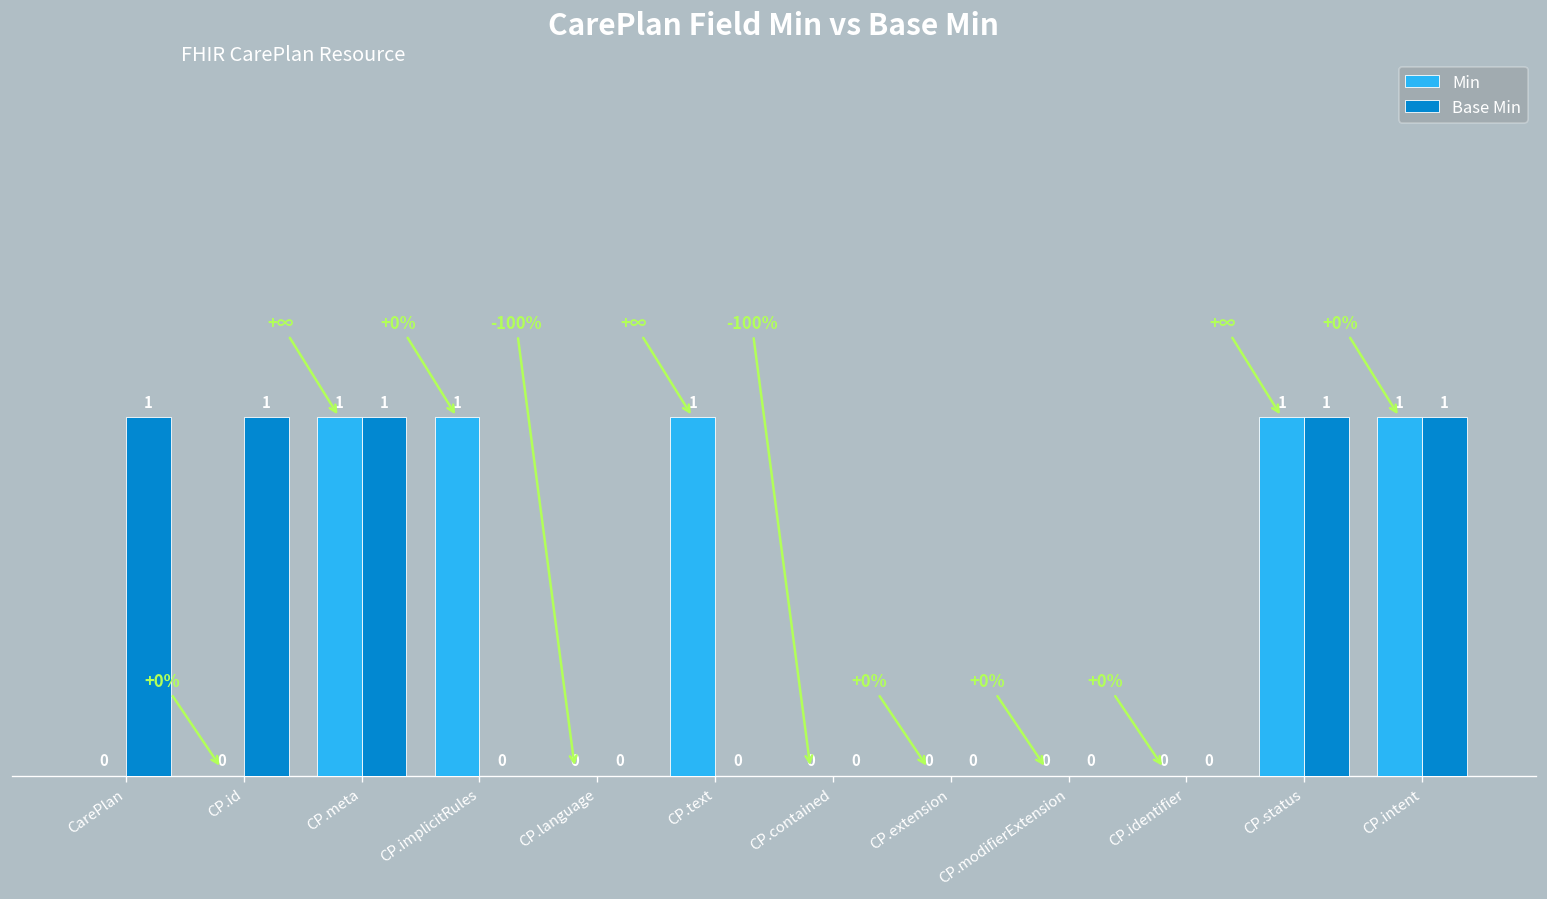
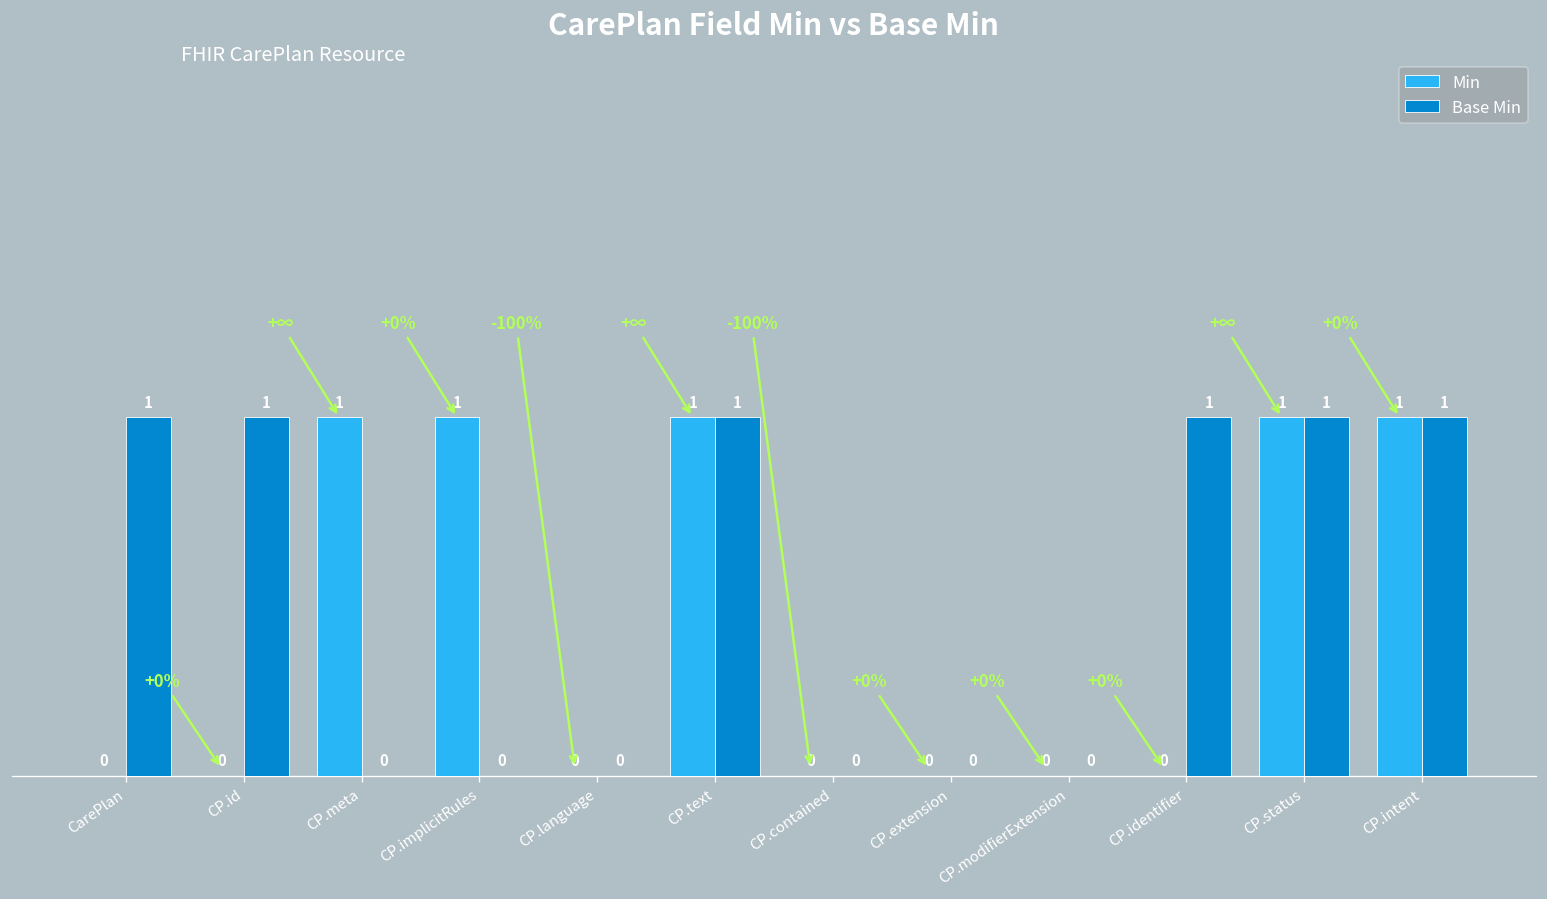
  {
    "Min": {
      "CarePlan": "0",
      "CP.id": "0",
      "CP.meta": "1",
      "CP.implicitRules": "1",
      "CP.text": "1",
      "CP.extension": "0",
      "CP.modifierExtension": "0",
      "CP.identifier": "0",
      "CP.status": "1",
      "CP.intent": "1"
    },
    "Base Min": {
      "CarePlan": "1",
-     "CP.meta": "1",
+     "CP.meta": "0",
      "CP.language": "0",
-     "CP.text": "0",
+     "CP.text": "1",
      "CP.contained": "+0%",
      "CP.extension": "+0%",
      "CP.modifierExtension": "+0%",
-     "CP.identifier": "0",
+     "CP.identifier": "1",
      "CP.intent": "1"
    }
  }
